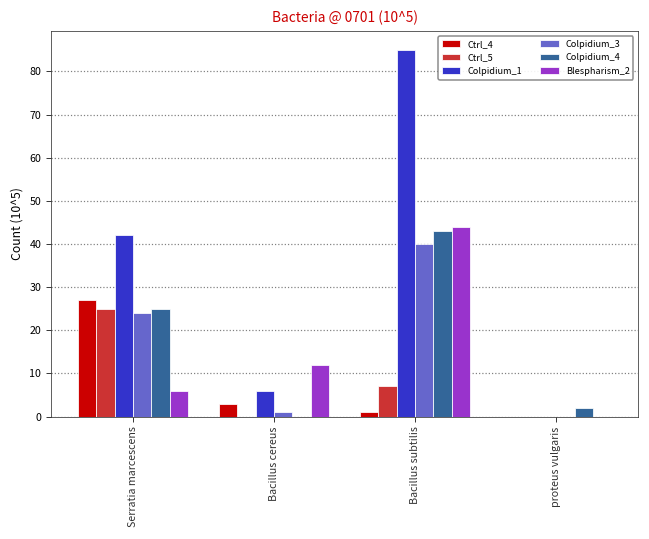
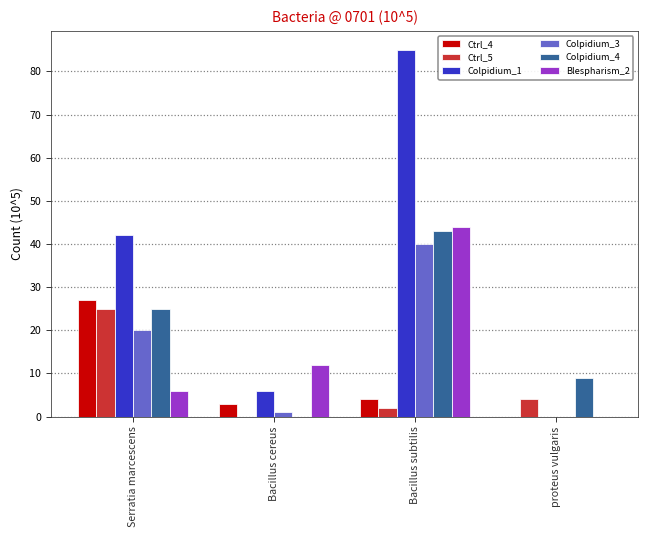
  {
    "Ctrl_4": {
      "Serratia marcescens": 27,
      "Bacillus cereus": 3,
-     "Bacillus subtilis": 1,
+     "Bacillus subtilis": 4,
      "proteus vulgaris": 0
    },
    "Ctrl_5": {
      "Serratia marcescens": 25,
      "Bacillus cereus": 0,
-     "Bacillus subtilis": 7,
-     "proteus vulgaris": 0
+     "Bacillus subtilis": 2,
+     "proteus vulgaris": 4
    },
    "Colpidium_1": {
      "Serratia marcescens": 42,
      "Bacillus cereus": 6,
      "Bacillus subtilis": 85,
      "proteus vulgaris": 0
    },
    "Colpidium_3": {
-     "Serratia marcescens": 24,
+     "Serratia marcescens": 20,
      "Bacillus cereus": 1,
      "Bacillus subtilis": 40,
      "proteus vulgaris": 0
    },
    "Colpidium_4": {
      "Serratia marcescens": 25,
      "Bacillus cereus": 0,
      "Bacillus subtilis": 43,
-     "proteus vulgaris": 2
+     "proteus vulgaris": 9
    },
    "Blespharism_2": {
      "Serratia marcescens": 6,
      "Bacillus cereus": 12,
      "Bacillus subtilis": 44,
      "proteus vulgaris": 0
    }
  }
